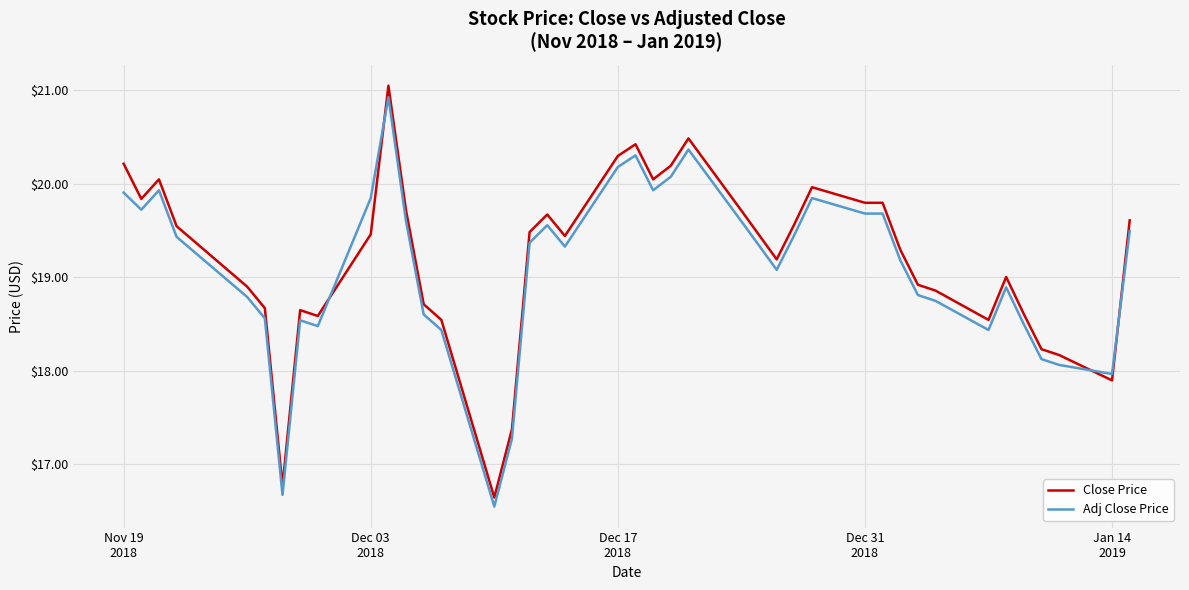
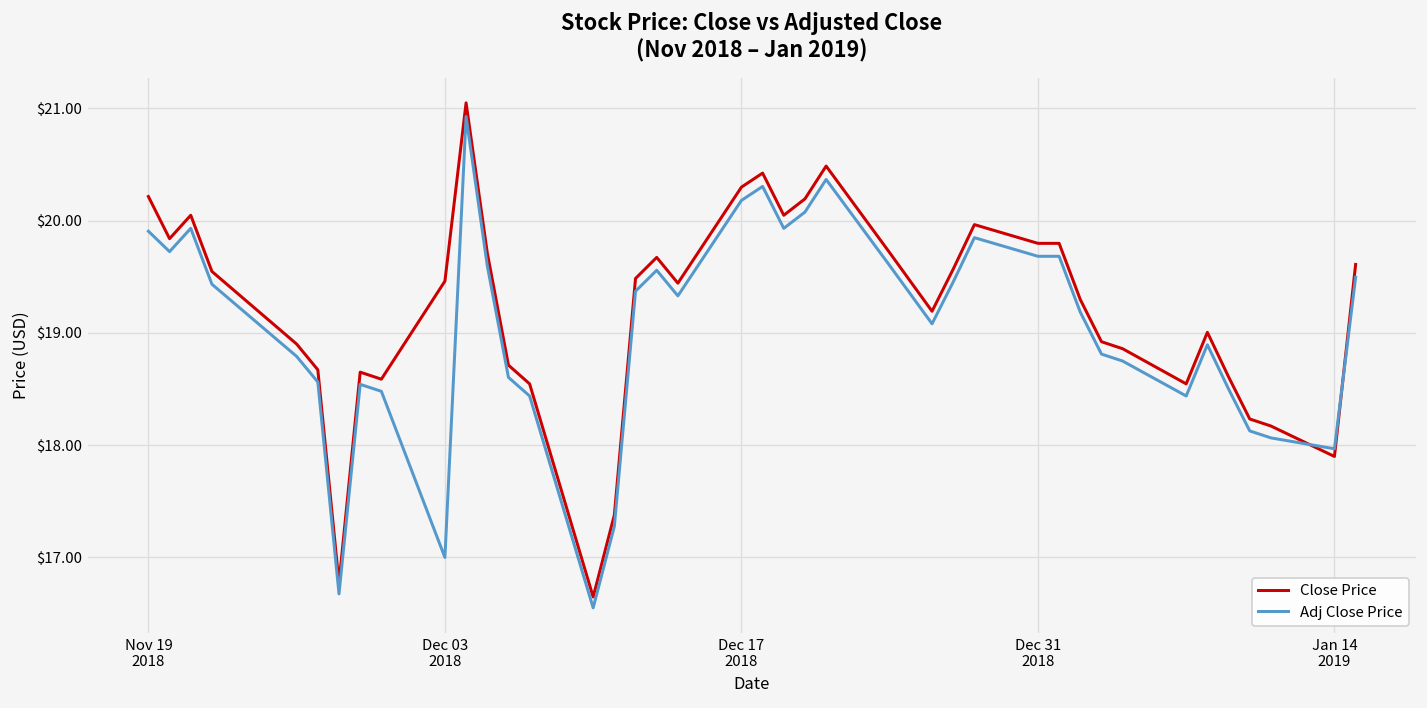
  {
    "Close Price": {
      "Nov 19 2018": "$20.2",
      "Dec 03 2018": "$19.5",
      "Dec 17 2018": "$20.3",
      "Dec 31 2018": "$19.8",
      "Jan 14 2019": "$17.9"
    },
    "Adj Close Price": {
      "Nov 19 2018": "$19.9",
-     "Dec 03 2018": "$19.8",
+     "Dec 03 2018": "$17.0",
      "Dec 17 2018": "$20.2",
      "Dec 31 2018": "$19.7",
      "Jan 14 2019": "$18.0"
    }
  }
